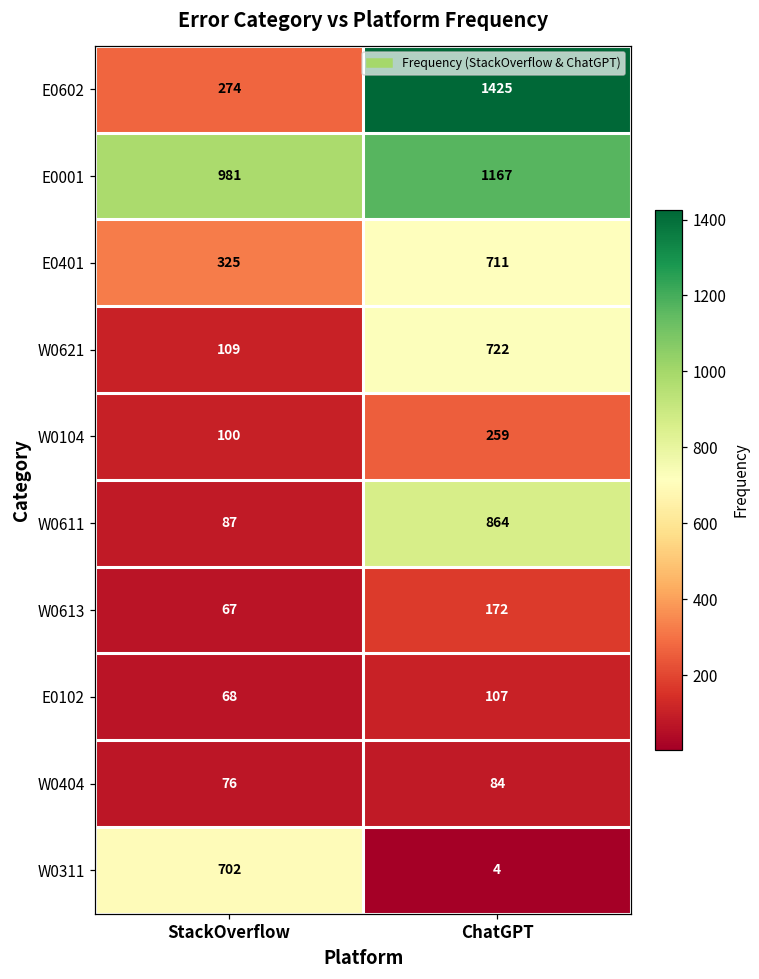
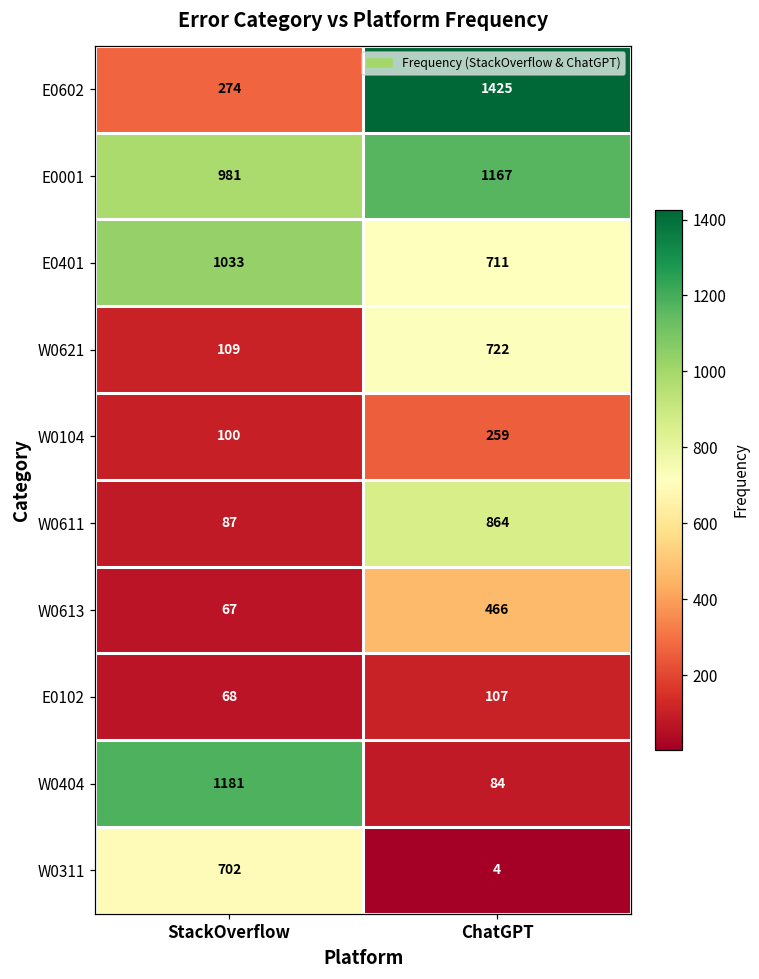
  {
    "E0602": {
      "StackOverflow": 274,
      "ChatGPT": 1425
    },
    "E0001": {
      "StackOverflow": 981,
      "ChatGPT": 1167
    },
    "E0401": {
-     "StackOverflow": 325,
+     "StackOverflow": 1033,
      "ChatGPT": 711
    },
    "W0621": {
      "StackOverflow": 109,
      "ChatGPT": 722
    },
    "W0104": {
      "StackOverflow": 100,
      "ChatGPT": 259
    },
    "W0611": {
      "StackOverflow": 87,
      "ChatGPT": 864
    },
    "W0613": {
      "StackOverflow": 67,
-     "ChatGPT": 172
+     "ChatGPT": 466
    },
    "E0102": {
      "StackOverflow": 68,
      "ChatGPT": 107
    },
    "W0404": {
-     "StackOverflow": 76,
+     "StackOverflow": 1181,
      "ChatGPT": 84
    },
    "W0311": {
      "StackOverflow": 702,
      "ChatGPT": 4
    }
  }
